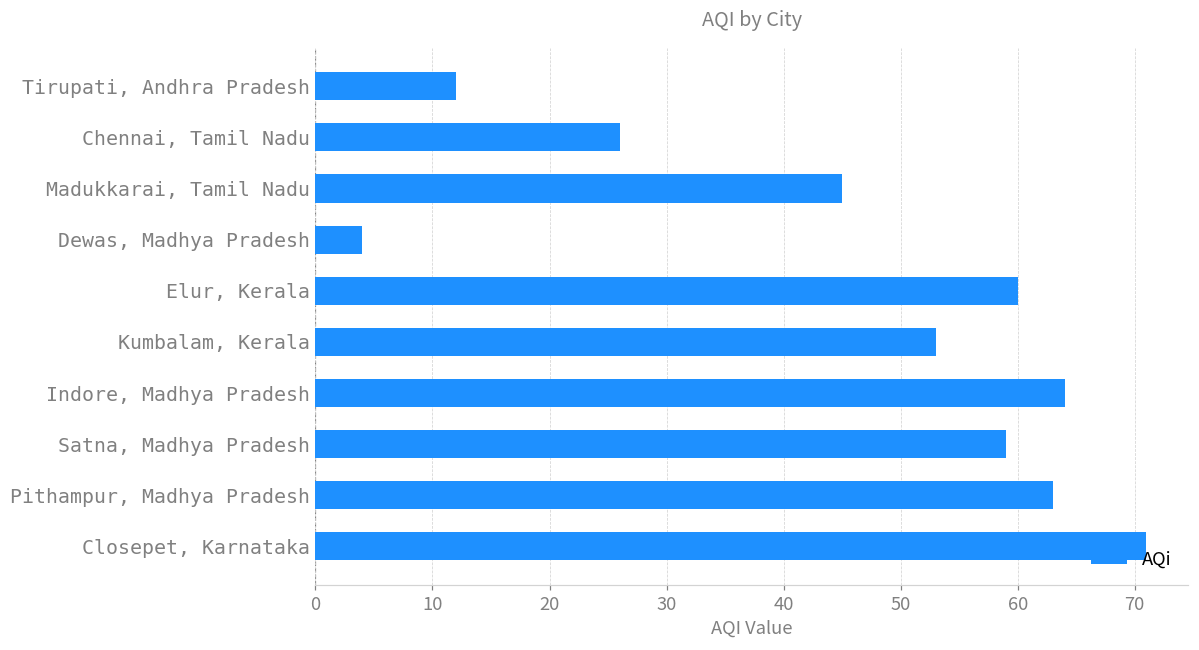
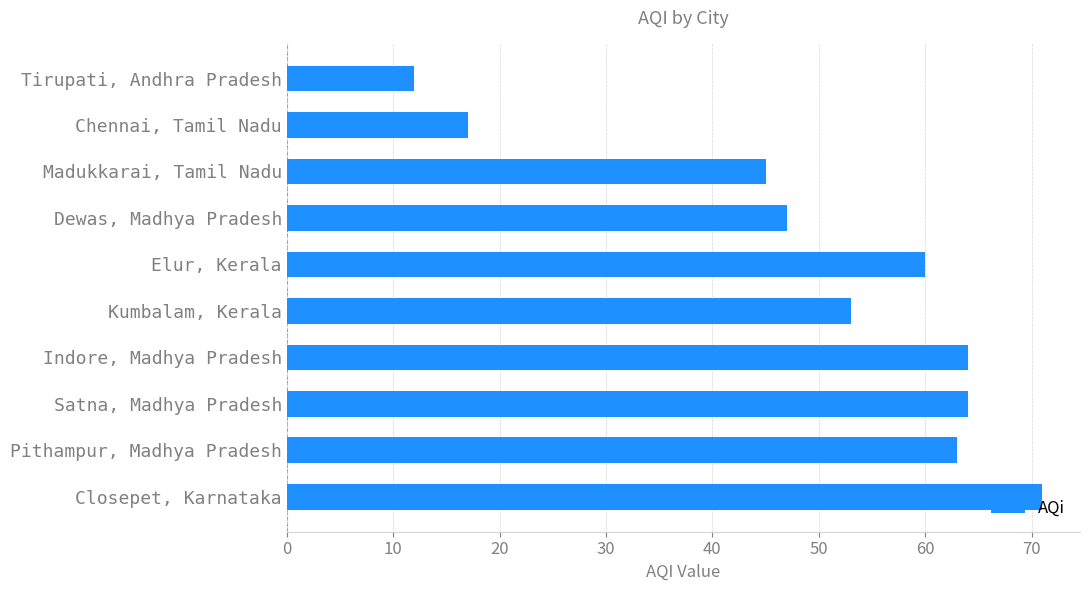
  {
    "Tirupati, Andhra Pradesh": 12,
-   "Chennai, Tamil Nadu": 26,
+   "Chennai, Tamil Nadu": 17,
    "Madukkarai, Tamil Nadu": 45,
-   "Dewas, Madhya Pradesh": 4,
+   "Dewas, Madhya Pradesh": 47,
    "Elur, Kerala": 60,
    "Kumbalam, Kerala": 53,
    "Indore, Madhya Pradesh": 64,
-   "Satna, Madhya Pradesh": 59,
+   "Satna, Madhya Pradesh": 64,
    "Pithampur, Madhya Pradesh": 63,
    "Closepet, Karnataka": 71
  }
